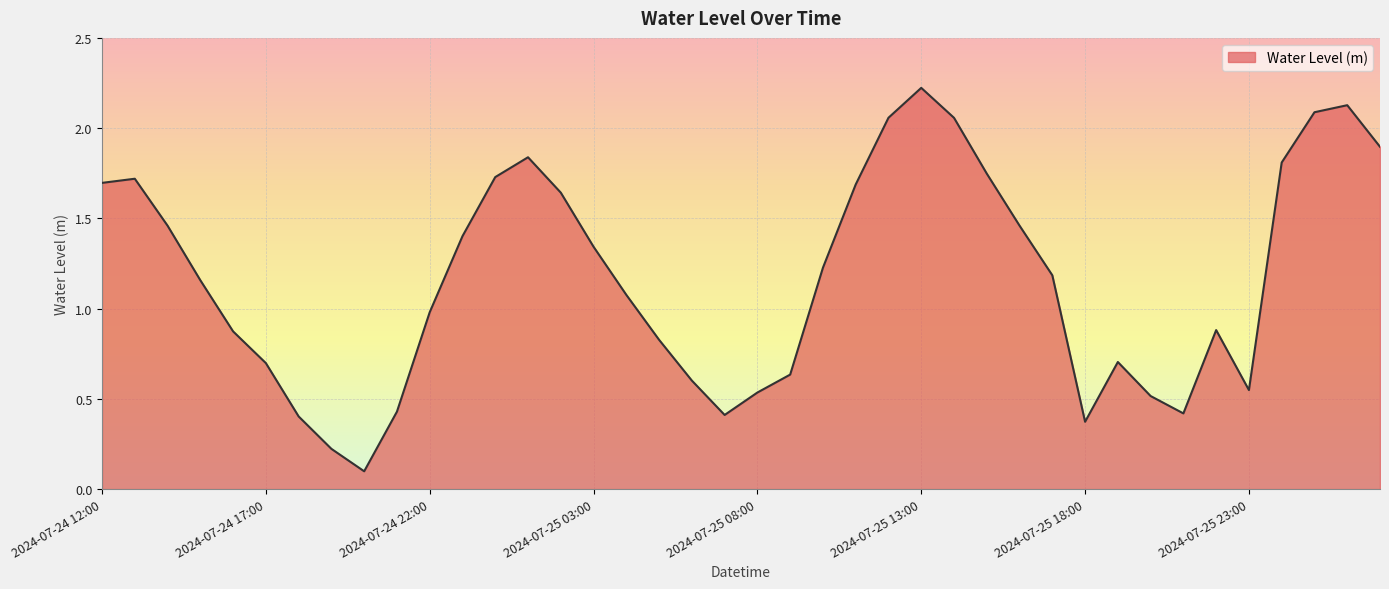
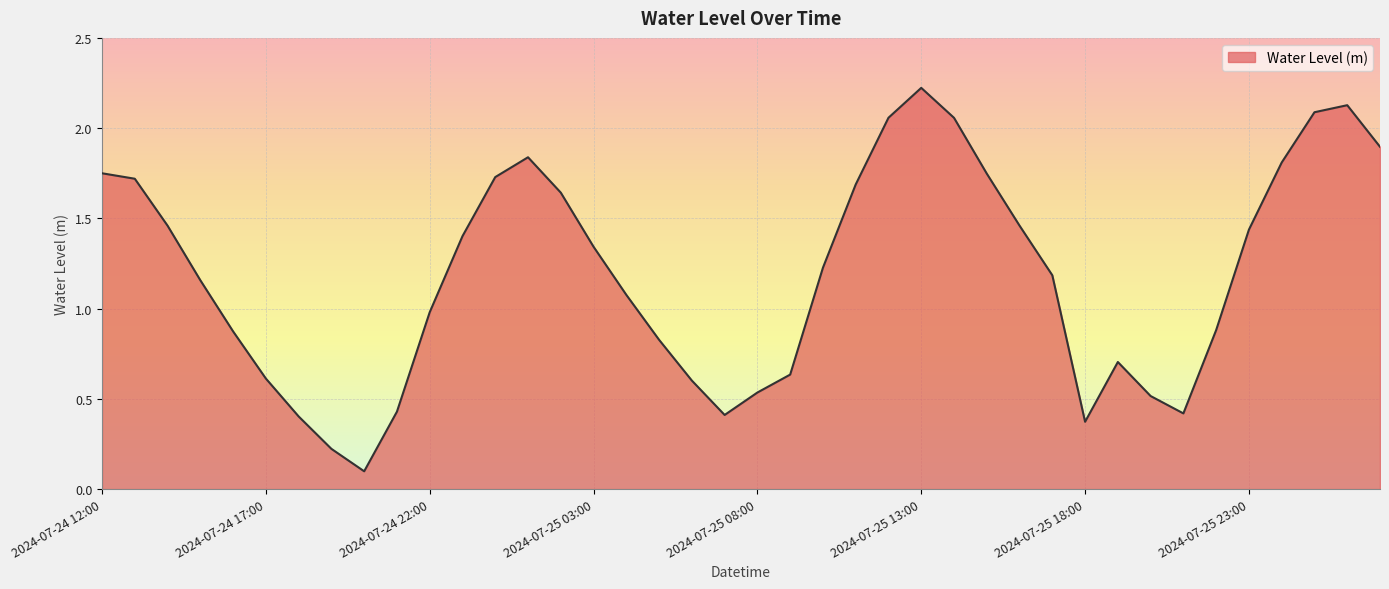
  {
-   "2024-07-24 12:00": 1.70,
-   "2024-07-24 17:00": 0.70,
+   "2024-07-24 12:00": 1.75,
+   "2024-07-24 17:00": 0.61,
    "2024-07-24 22:00": 0.98,
    "2024-07-25 03:00": 1.34,
    "2024-07-25 08:00": 0.54,
    "2024-07-25 13:00": 2.22,
    "2024-07-25 18:00": 0.37,
-   "2024-07-25 23:00": 0.55
+   "2024-07-25 23:00": 1.44
  }
